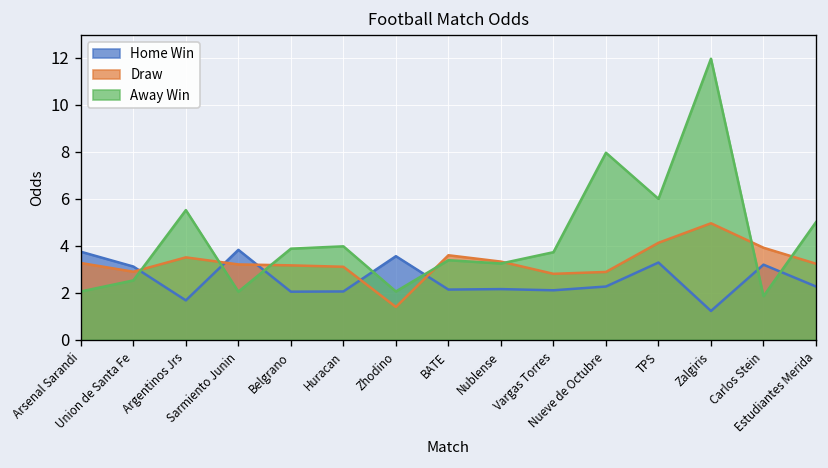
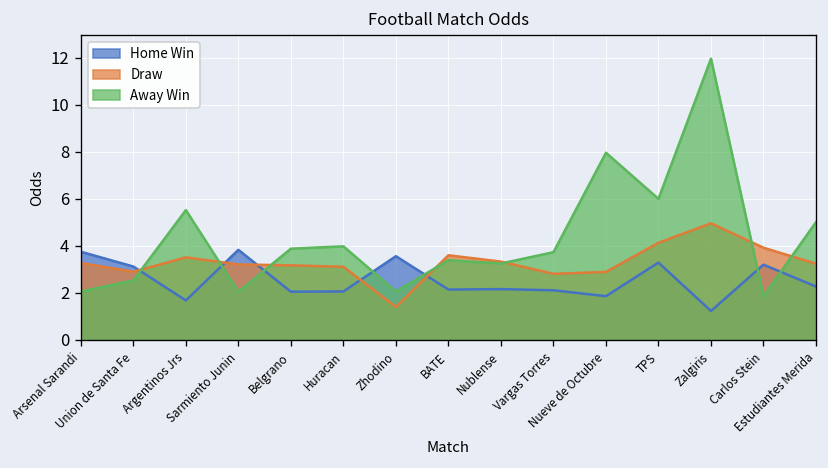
  {
    "Home Win": {
      "Arsenal Sarandi": 3.7,
      "Union de Santa Fe": 3.1,
      "Argentinos Jrs": 1.7,
      "Sarmiento Junin": 3.8,
      "Belgrano": 2.0,
      "Huracan": 2.1,
      "Zhodino": 3.6,
      "BATE": 2.1,
      "Nublense": 2.2,
      "Vargas Torres": 2.1,
-     "Nueve de Octubre": 2.3,
+     "Nueve de Octubre": 1.9,
      "TPS": 3.3,
      "Zalgiris": 1.2,
      "Carlos Stein": 3.2,
      "Estudiantes Merida": 2.3
    },
    "Draw": {
      "Arsenal Sarandi": 3.3,
      "Union de Santa Fe": 2.9,
      "Argentinos Jrs": 3.5,
      "Sarmiento Junin": 3.2,
      "Belgrano": 3.2,
      "Huracan": 3.1,
      "Zhodino": 1.4,
      "BATE": 3.6,
      "Vargas Torres": 2.8,
      "Nueve de Octubre": 2.9,
      "TPS": 4.1,
      "Zalgiris": 5.0,
      "Carlos Stein": 3.9,
      "Estudiantes Merida": 3.2
    },
    "Away Win": {
      "Arsenal Sarandi": 2.1,
      "Union de Santa Fe": 2.5,
      "Argentinos Jrs": 5.5,
      "Sarmiento Junin": 2.0,
      "Belgrano": 3.9,
      "Huracan": 4.0,
      "Zhodino": 2.1,
      "BATE": 3.4,
      "Vargas Torres": 3.7,
      "Nueve de Octubre": 8.0,
      "TPS": 6.0,
      "Zalgiris": 12.0,
      "Carlos Stein": 1.9,
      "Estudiantes Merida": 5.0
    }
  }
